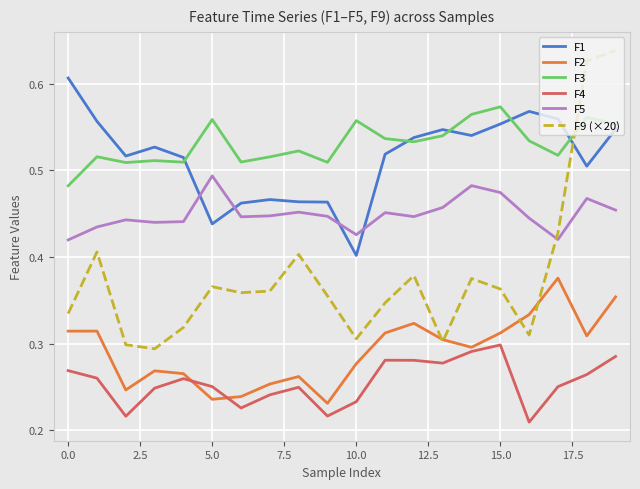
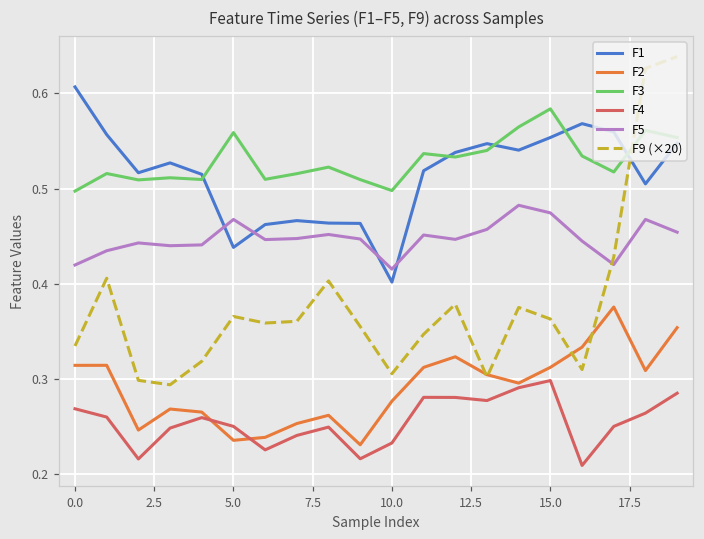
  {
    "F1": {
      "0.0": 0.61,
      "5.0": 0.44,
      "10.0": 0.40,
      "15.0": 0.55
    },
    "F3": {
-     "0.0": 0.48,
+     "0.0": 0.50,
      "5.0": 0.56,
-     "10.0": 0.56,
-     "15.0": 0.57
+     "10.0": 0.50,
+     "15.0": 0.58
    },
    "F5": {
      "0.0": 0.42,
-     "5.0": 0.49,
-     "10.0": 0.43,
+     "5.0": 0.47,
+     "10.0": 0.42,
      "15.0": 0.47
    },
    "F9 (×20)": {
      "0.0": 0.33,
      "5.0": 0.37,
      "10.0": 0.31,
      "15.0": 0.36
    }
  }
